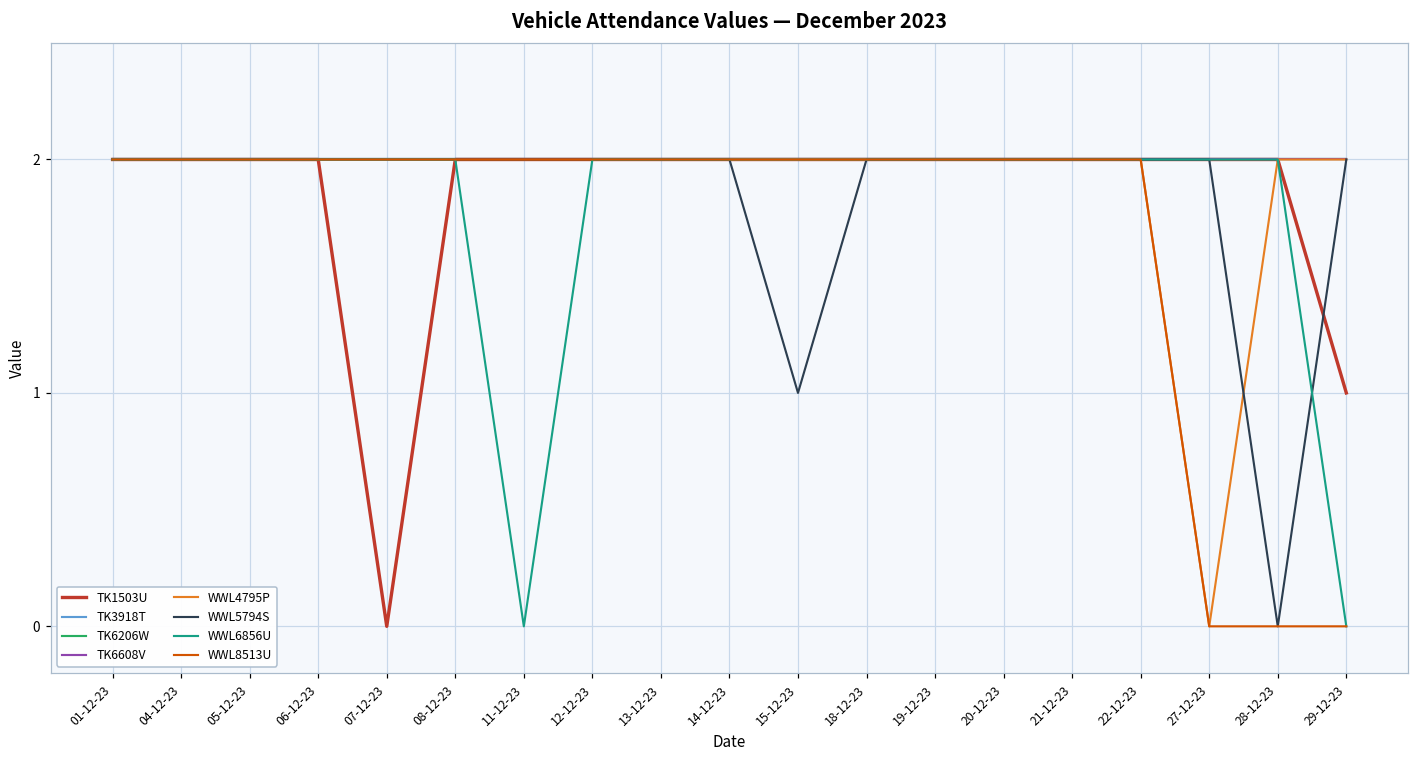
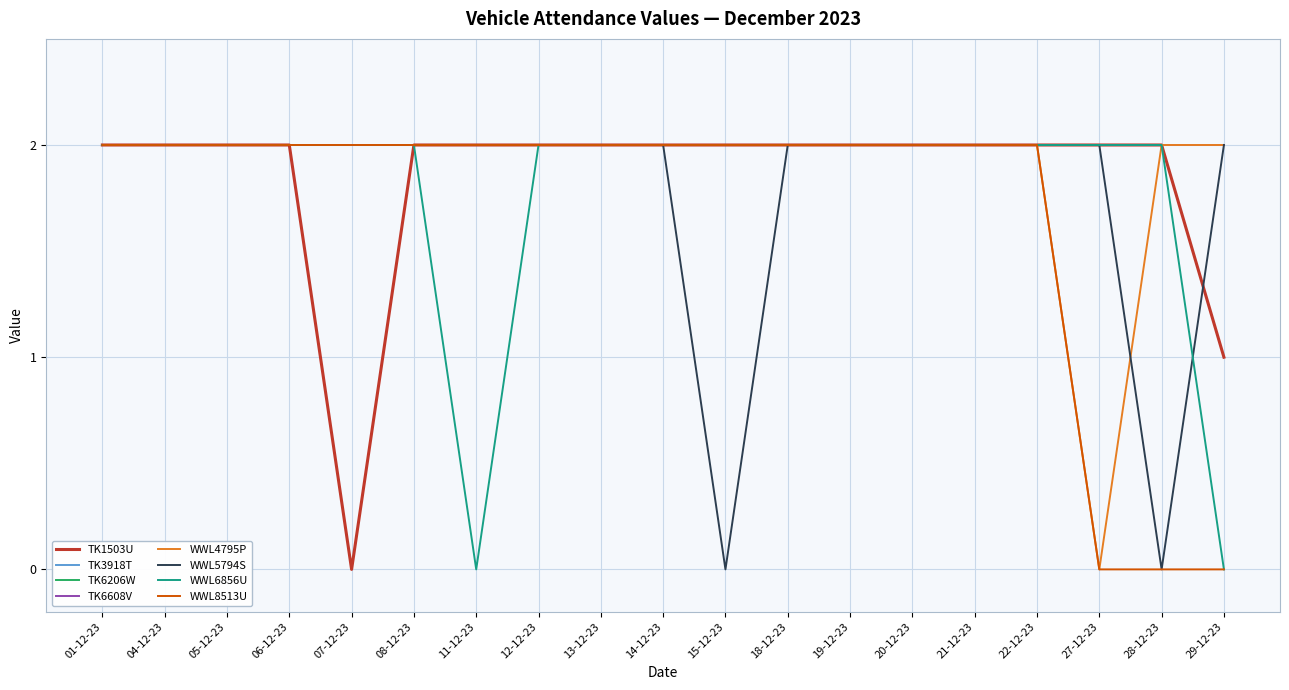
  {
    "WWL5794S": {
-     "15-12-23": 1
+     "15-12-23": 0
    },
    "WWL6856U": {
      "11-12-23": 0
    }
  }
